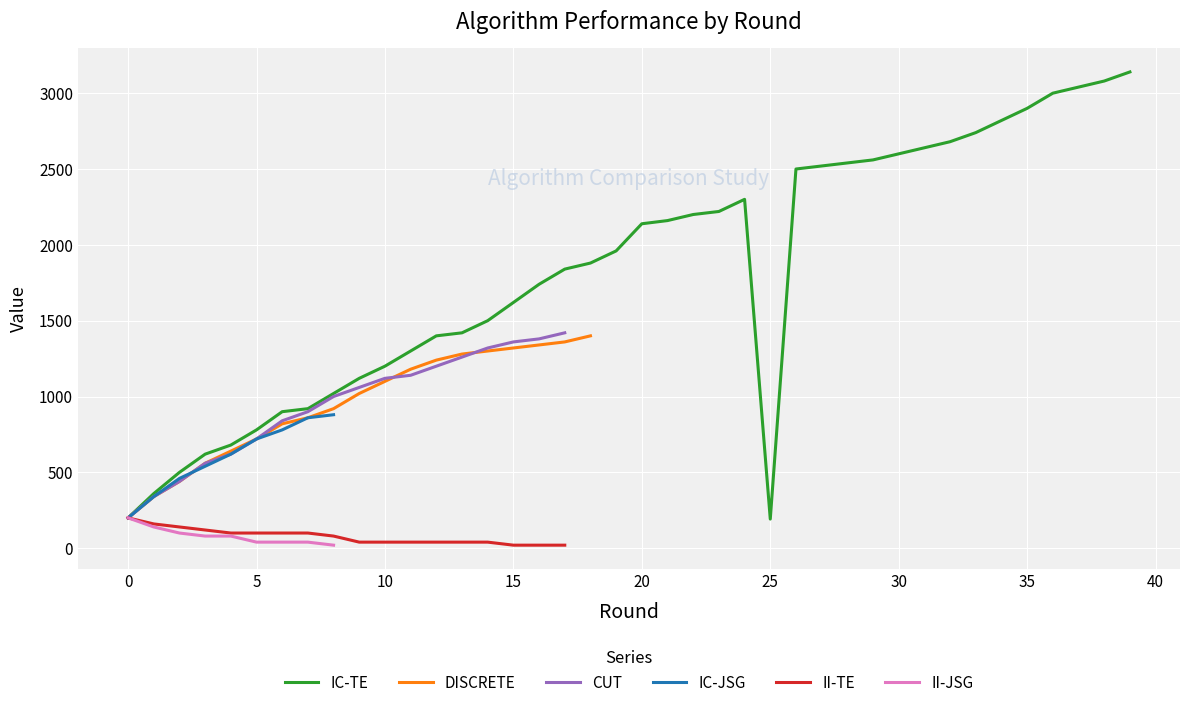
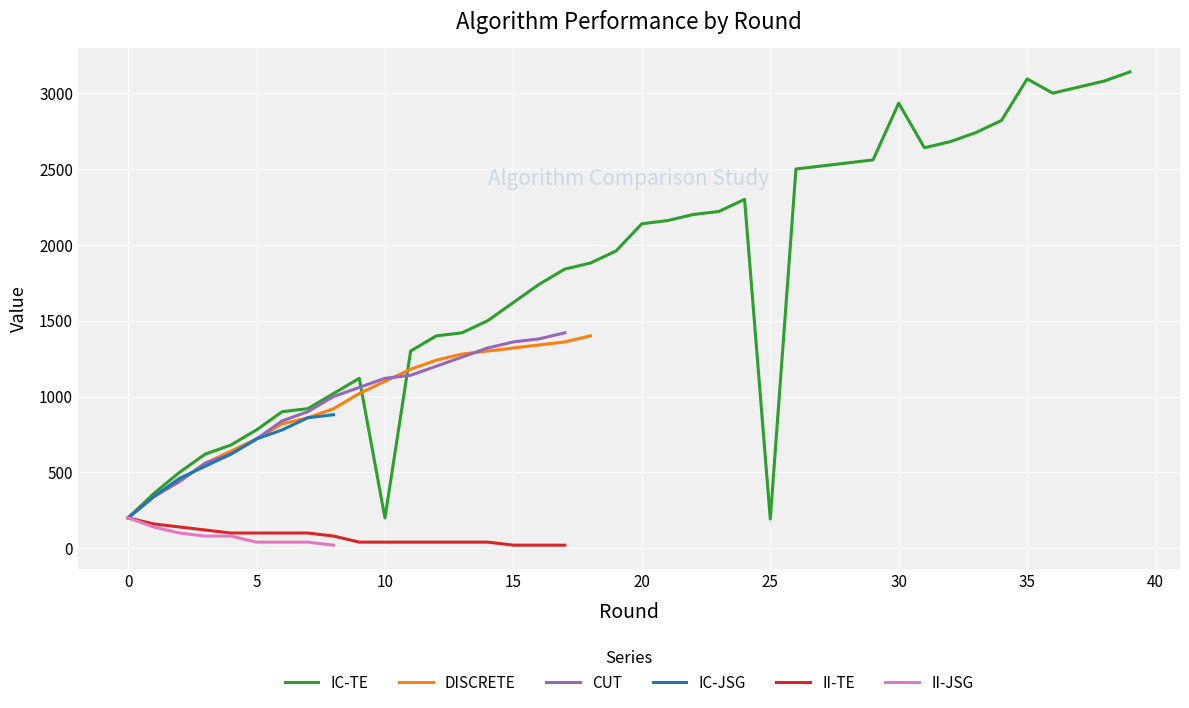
  {
    "IC-TE": {
      "5": 780,
-     "10": 1200,
+     "10": 200,
      "15": 1620,
      "20": 2140,
      "25": 190,
-     "30": 2600,
-     "35": 2900
+     "30": 2930,
+     "35": 3090
    },
    "DISCRETE": {
      "10": 1100,
      "15": 1320
    },
    "CUT": {
      "10": 1120,
      "15": 1360
    },
    "II-TE": {
      "5": 100,
      "10": 40,
      "15": 20
    },
    "II-JSG": {
      "5": 40
    }
  }
